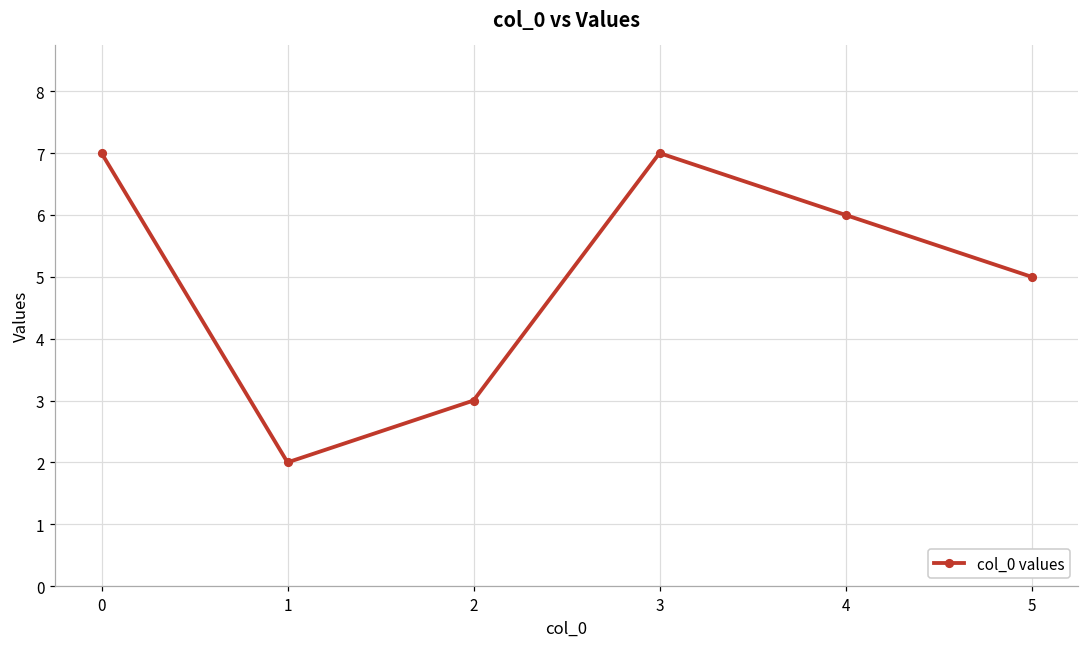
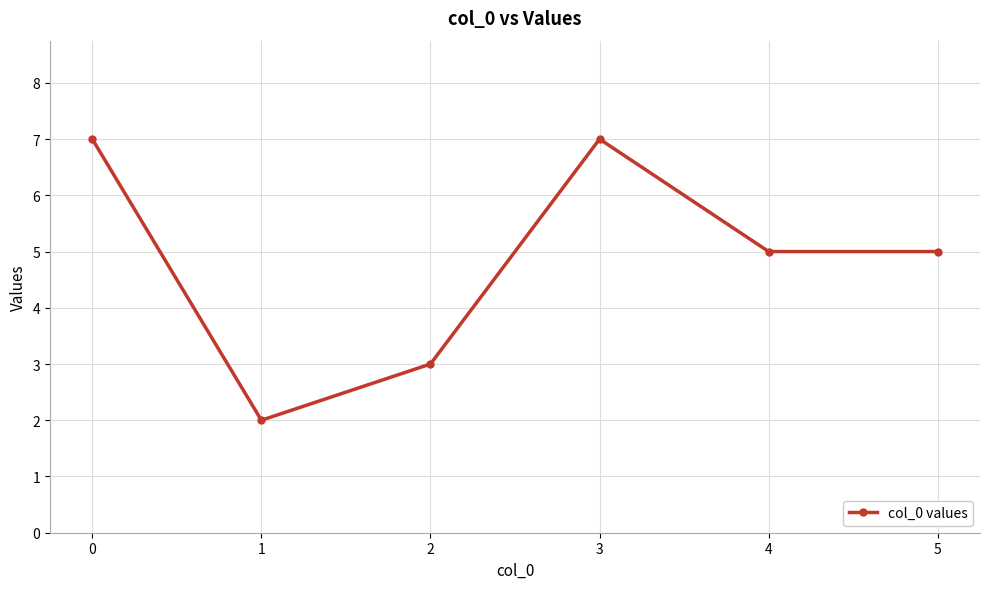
  {
    "0": 7,
    "1": 2,
    "2": 3,
    "3": 7,
-   "4": 6,
+   "4": 5,
    "5": 5
  }
